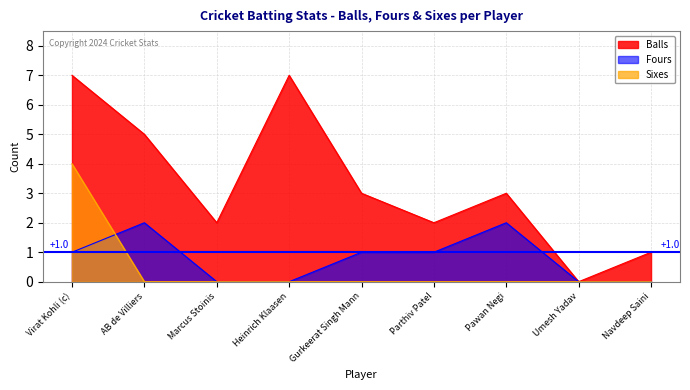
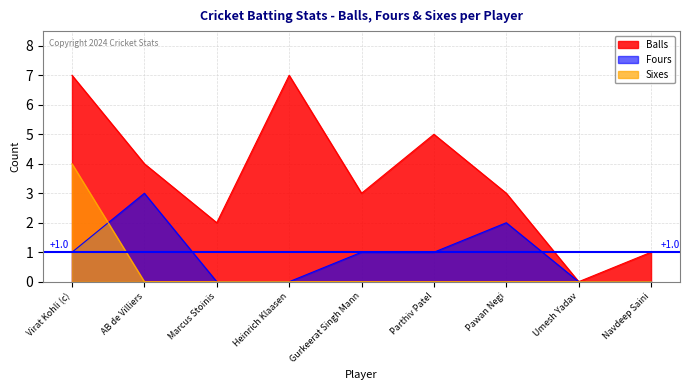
  {
    "Balls": {
      "Virat Kohli (c)": 7,
-     "AB de Villiers": 5,
+     "AB de Villiers": 4,
      "Marcus Stoinis": 2,
      "Heinrich Klaasen": 7,
      "Gurkeerat Singh Mann": 3,
-     "Parthiv Patel": 2,
+     "Parthiv Patel": 5,
      "Pawan Negi": 3
    },
    "Fours": {
-     "AB de Villiers": 2,
+     "AB de Villiers": 3,
      "Gurkeerat Singh Mann": 1,
      "Parthiv Patel": 1,
      "Pawan Negi": 2
    },
    "Sixes": {
      "Virat Kohli (c)": 4,
      "AB de Villiers": 0,
      "Gurkeerat Singh Mann": 0,
      "Parthiv Patel": 0,
      "Pawan Negi": 0
    }
  }
